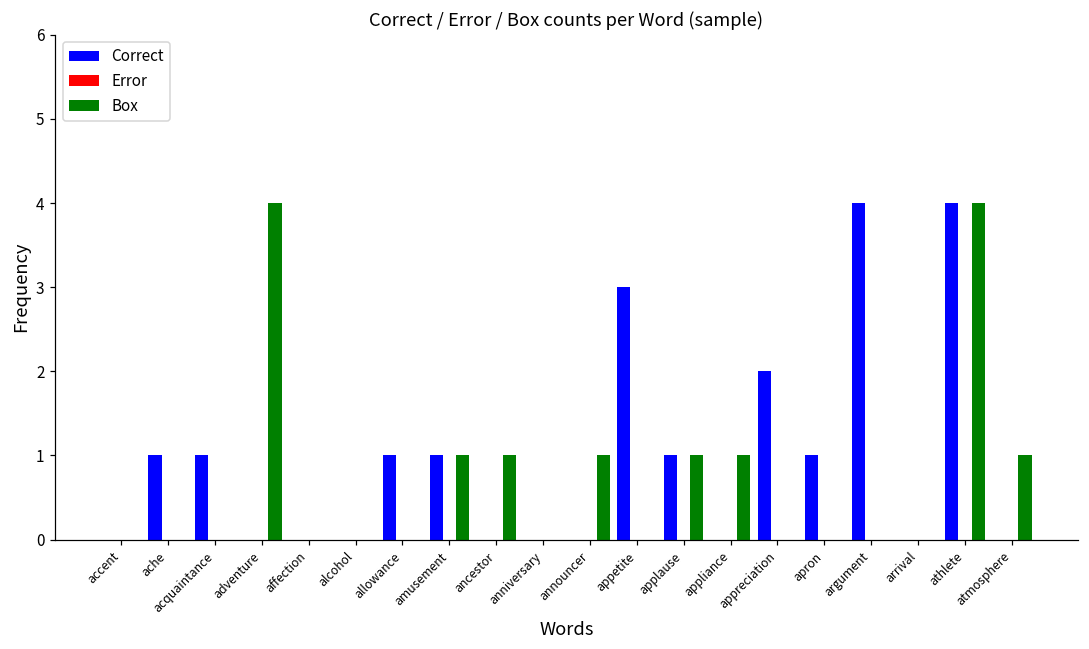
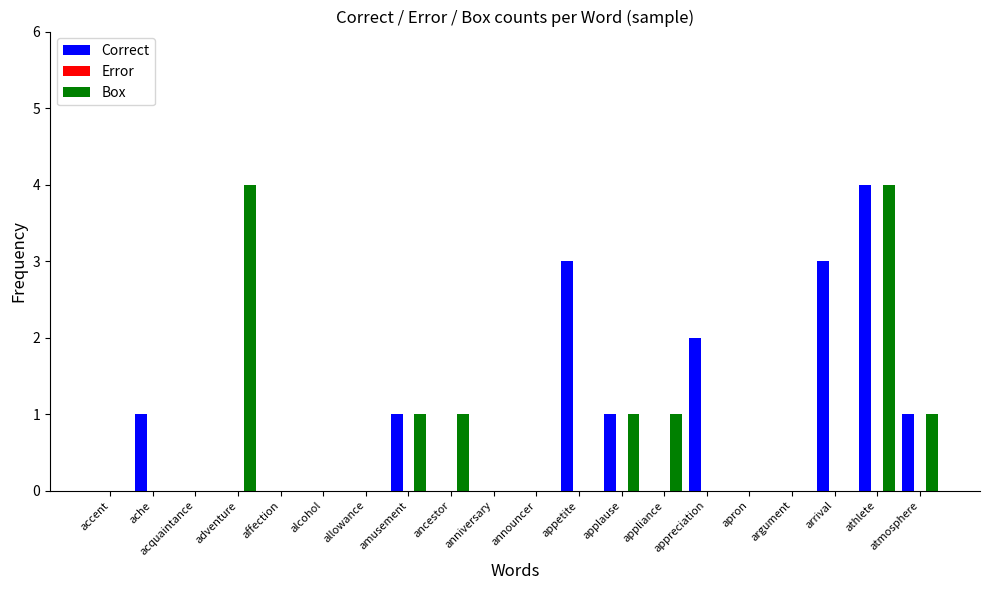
  {
    "Correct": {
      "accent": 0,
      "ache": 1,
-     "acquaintance": 1,
+     "acquaintance": 0,
      "adventure": 0,
      "affection": 0,
      "alcohol": 0,
-     "allowance": 1,
+     "allowance": 0,
      "amusement": 1,
      "ancestor": 0,
      "anniversary": 0,
      "announcer": 0,
      "appetite": 3,
      "applause": 1,
      "appliance": 0,
      "appreciation": 2,
-     "apron": 1,
-     "argument": 4,
-     "arrival": 0,
+     "apron": 0,
+     "argument": 0,
+     "arrival": 3,
      "athlete": 4,
-     "atmosphere": 0
+     "atmosphere": 1
    },
    "Error": {
      "accent": 0,
      "ache": 0,
      "acquaintance": 0,
      "adventure": 0,
      "affection": 0,
      "alcohol": 0,
      "allowance": 0,
      "amusement": 0,
      "ancestor": 0,
      "anniversary": 0,
      "announcer": 0,
      "appetite": 0,
      "applause": 0,
      "appliance": 0,
      "appreciation": 0,
      "apron": 0,
      "argument": 0,
      "arrival": 0,
      "athlete": 0,
      "atmosphere": 0
    },
    "Box": {
      "accent": 0,
      "ache": 0,
      "acquaintance": 0,
      "adventure": 4,
      "affection": 0,
      "alcohol": 0,
      "allowance": 0,
      "amusement": 1,
      "ancestor": 1,
      "anniversary": 0,
-     "announcer": 1,
+     "announcer": 0,
      "appetite": 0,
      "applause": 1,
      "appliance": 1,
      "appreciation": 0,
      "apron": 0,
      "argument": 0,
      "arrival": 0,
      "athlete": 4,
      "atmosphere": 1
    }
  }
